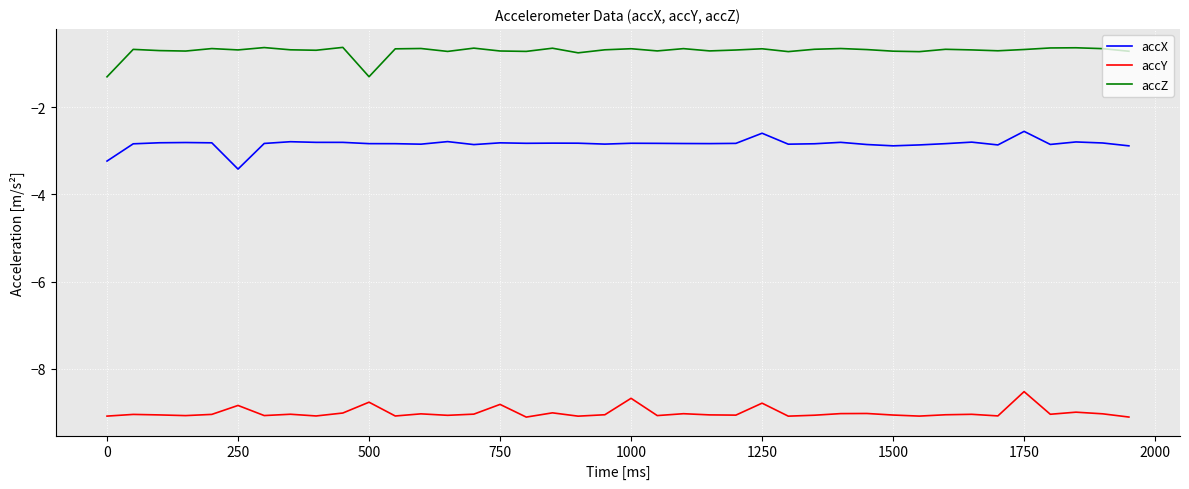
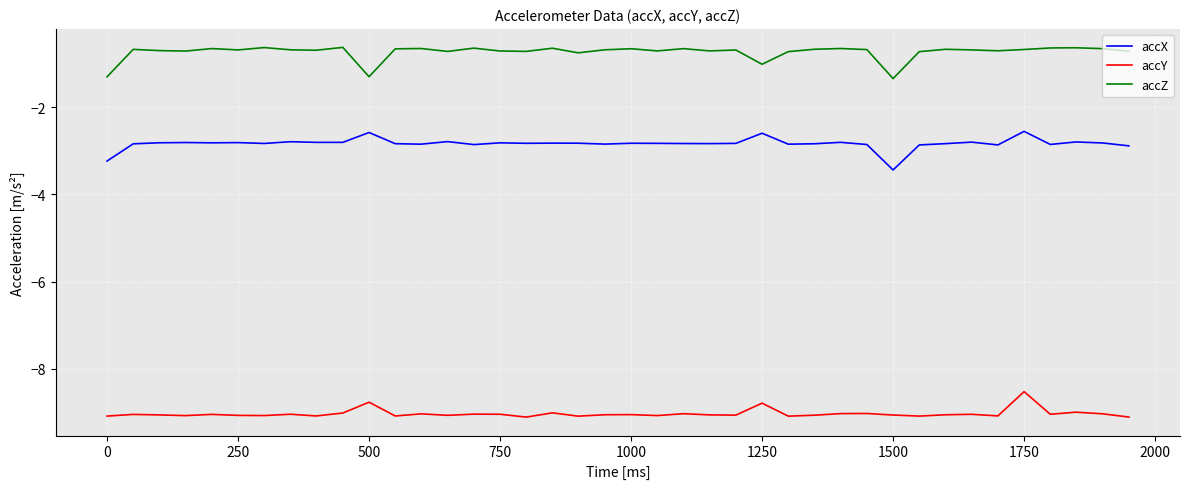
  {
    "accX": {
      "0": -3.2,
-     "250": -3.4,
-     "500": -2.8,
+     "250": -2.8,
+     "500": -2.6,
      "750": -2.8,
      "1000": -2.8,
      "1250": -2.6,
-     "1500": -2.9,
+     "1500": -3.4,
      "1750": -2.6
    },
    "accY": {
      "0": -9.1,
-     "250": -8.8,
+     "250": -9.1,
      "500": -8.8,
-     "750": -8.8,
-     "1000": -8.7,
+     "750": -9.0,
+     "1000": -9.0,
      "1250": -8.8,
      "1500": -9.1,
      "1750": -8.5
    },
    "accZ": {
      "0": -1.3,
      "250": -0.7,
      "500": -1.3,
      "750": -0.7,
      "1000": -0.7,
-     "1250": -0.7,
-     "1500": -0.7,
+     "1250": -1.0,
+     "1500": -1.3,
      "1750": -0.7
    }
  }
